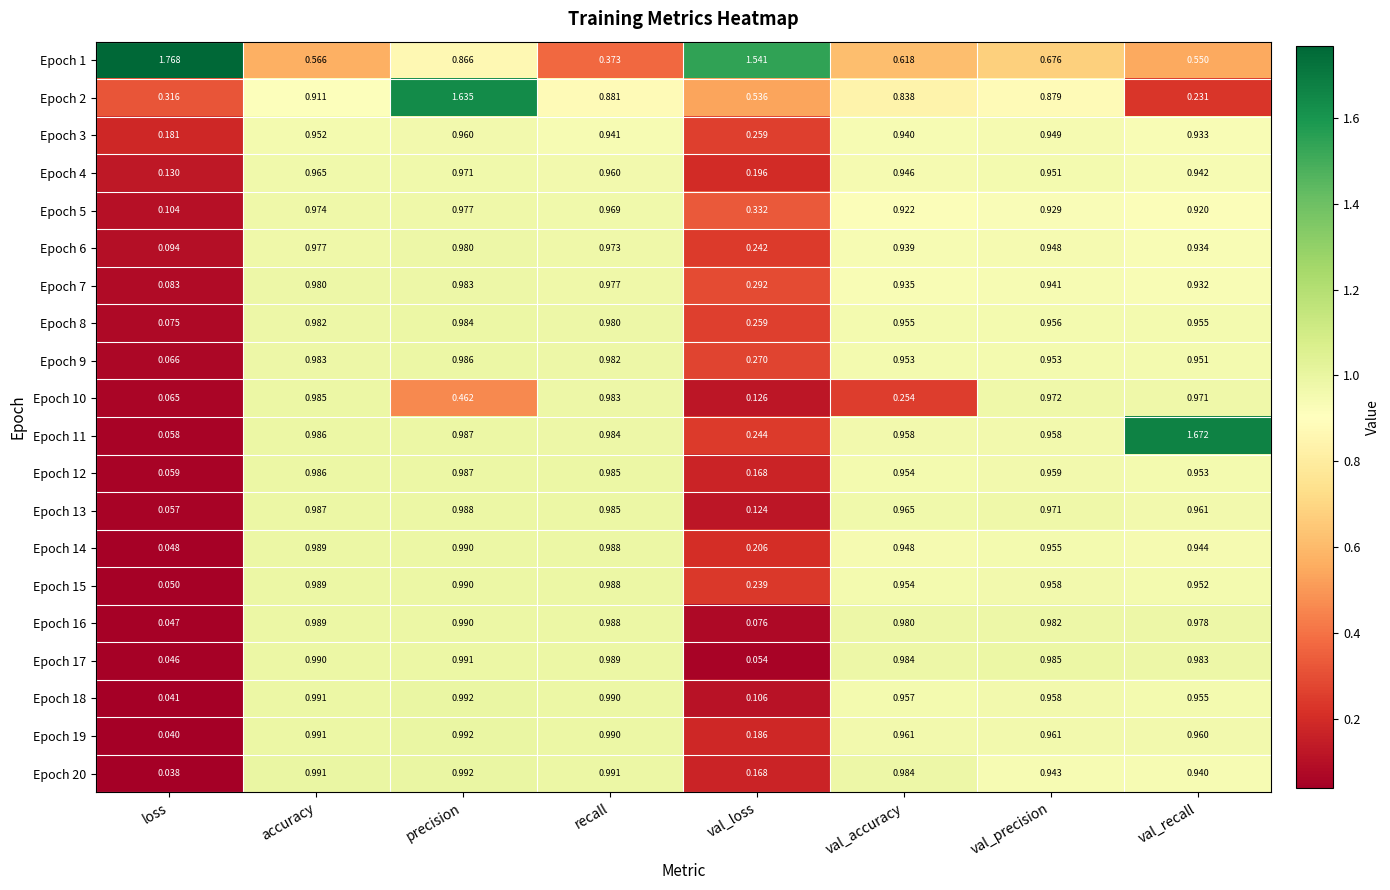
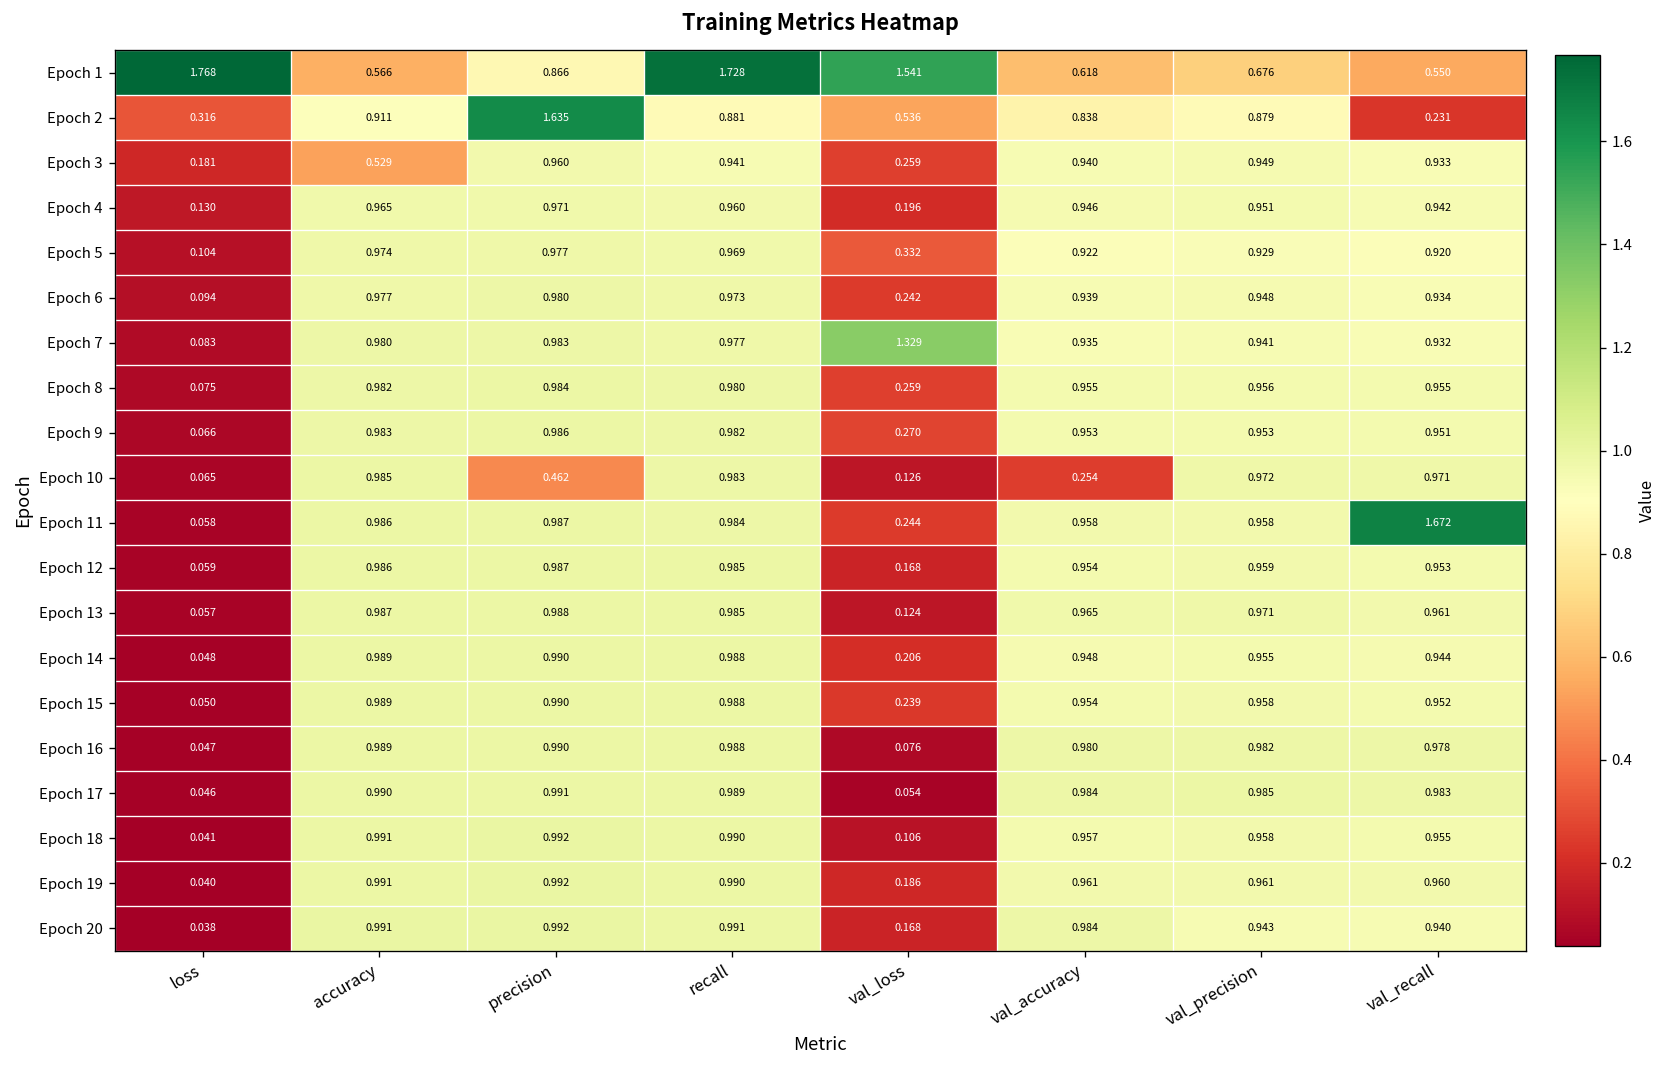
  {
    "Epoch 1": {
      "loss": 1.768,
      "accuracy": 0.566,
      "precision": 0.866,
-     "recall": 0.373,
+     "recall": 1.728,
      "val_loss": 1.541,
      "val_accuracy": 0.618,
      "val_precision": 0.676,
      "val_recall": 0.550
    },
    "Epoch 2": {
      "loss": 0.316,
      "accuracy": 0.911,
      "precision": 1.635,
      "recall": 0.881,
      "val_loss": 0.536,
      "val_accuracy": 0.838,
      "val_precision": 0.879,
      "val_recall": 0.231
    },
    "Epoch 3": {
      "loss": 0.181,
-     "accuracy": 0.952,
+     "accuracy": 0.529,
      "precision": 0.960,
      "recall": 0.941,
      "val_loss": 0.259,
      "val_accuracy": 0.940,
      "val_precision": 0.949,
      "val_recall": 0.933
    },
    "Epoch 4": {
      "loss": 0.130,
      "accuracy": 0.965,
      "precision": 0.971,
      "recall": 0.960,
      "val_loss": 0.196,
      "val_accuracy": 0.946,
      "val_precision": 0.951,
      "val_recall": 0.942
    },
    "Epoch 5": {
      "loss": 0.104,
      "accuracy": 0.974,
      "precision": 0.977,
      "recall": 0.969,
      "val_loss": 0.332,
      "val_accuracy": 0.922,
      "val_precision": 0.929,
      "val_recall": 0.920
    },
    "Epoch 6": {
      "loss": 0.094,
      "accuracy": 0.977,
      "precision": 0.980,
      "recall": 0.973,
      "val_loss": 0.242,
      "val_accuracy": 0.939,
      "val_precision": 0.948,
      "val_recall": 0.934
    },
    "Epoch 7": {
      "loss": 0.083,
      "accuracy": 0.980,
      "precision": 0.983,
      "recall": 0.977,
-     "val_loss": 0.292,
+     "val_loss": 1.329,
      "val_accuracy": 0.935,
      "val_precision": 0.941,
      "val_recall": 0.932
    },
    "Epoch 8": {
      "loss": 0.075,
      "accuracy": 0.982,
      "precision": 0.984,
      "recall": 0.980,
      "val_loss": 0.259,
      "val_accuracy": 0.955,
      "val_precision": 0.956,
      "val_recall": 0.955
    },
    "Epoch 9": {
      "loss": 0.066,
      "accuracy": 0.983,
      "precision": 0.986,
      "recall": 0.982,
      "val_loss": 0.270,
      "val_accuracy": 0.953,
      "val_precision": 0.953,
      "val_recall": 0.951
    },
    "Epoch 10": {
      "loss": 0.065,
      "accuracy": 0.985,
      "precision": 0.462,
      "recall": 0.983,
      "val_loss": 0.126,
      "val_accuracy": 0.254,
      "val_precision": 0.972,
      "val_recall": 0.971
    },
    "Epoch 11": {
      "loss": 0.058,
      "accuracy": 0.986,
      "precision": 0.987,
      "recall": 0.984,
      "val_loss": 0.244,
      "val_accuracy": 0.958,
      "val_precision": 0.958,
      "val_recall": 1.672
    },
    "Epoch 12": {
      "loss": 0.059,
      "accuracy": 0.986,
      "precision": 0.987,
      "recall": 0.985,
      "val_loss": 0.168,
      "val_accuracy": 0.954,
      "val_precision": 0.959,
      "val_recall": 0.953
    },
    "Epoch 13": {
      "loss": 0.057,
      "accuracy": 0.987,
      "precision": 0.988,
      "recall": 0.985,
      "val_loss": 0.124,
      "val_accuracy": 0.965,
      "val_precision": 0.971,
      "val_recall": 0.961
    },
    "Epoch 14": {
      "loss": 0.048,
      "accuracy": 0.989,
      "precision": 0.990,
      "recall": 0.988,
      "val_loss": 0.206,
      "val_accuracy": 0.948,
      "val_precision": 0.955,
      "val_recall": 0.944
    },
    "Epoch 15": {
      "loss": 0.050,
      "accuracy": 0.989,
      "precision": 0.990,
      "recall": 0.988,
      "val_loss": 0.239,
      "val_accuracy": 0.954,
      "val_precision": 0.958,
      "val_recall": 0.952
    },
    "Epoch 16": {
      "loss": 0.047,
      "accuracy": 0.989,
      "precision": 0.990,
      "recall": 0.988,
      "val_loss": 0.076,
      "val_accuracy": 0.980,
      "val_precision": 0.982,
      "val_recall": 0.978
    },
    "Epoch 17": {
      "loss": 0.046,
      "accuracy": 0.990,
      "precision": 0.991,
      "recall": 0.989,
      "val_loss": 0.054,
      "val_accuracy": 0.984,
      "val_precision": 0.985,
      "val_recall": 0.983
    },
    "Epoch 18": {
      "loss": 0.041,
      "accuracy": 0.991,
      "precision": 0.992,
      "recall": 0.990,
      "val_loss": 0.106,
      "val_accuracy": 0.957,
      "val_precision": 0.958,
      "val_recall": 0.955
    },
    "Epoch 19": {
      "loss": 0.040,
      "accuracy": 0.991,
      "precision": 0.992,
      "recall": 0.990,
      "val_loss": 0.186,
      "val_accuracy": 0.961,
      "val_precision": 0.961,
      "val_recall": 0.960
    },
    "Epoch 20": {
      "loss": 0.038,
      "accuracy": 0.991,
      "precision": 0.992,
      "recall": 0.991,
      "val_loss": 0.168,
      "val_accuracy": 0.984,
      "val_precision": 0.943,
      "val_recall": 0.940
    }
  }
